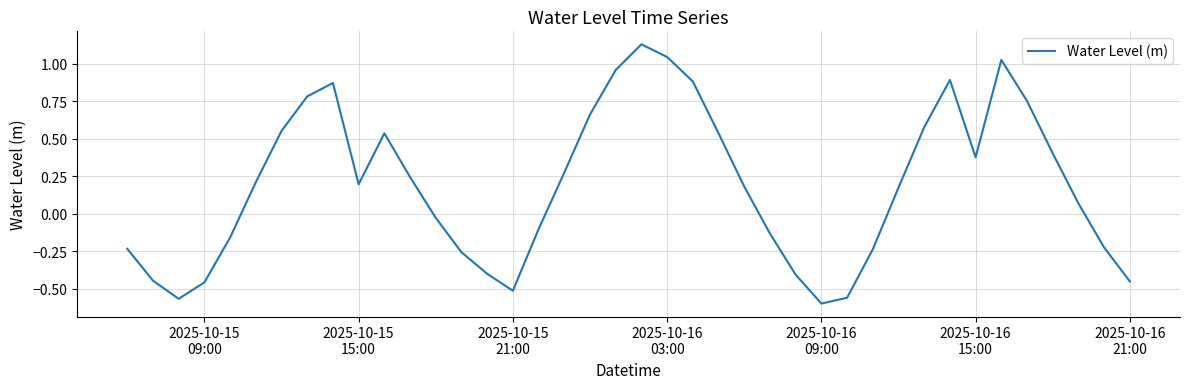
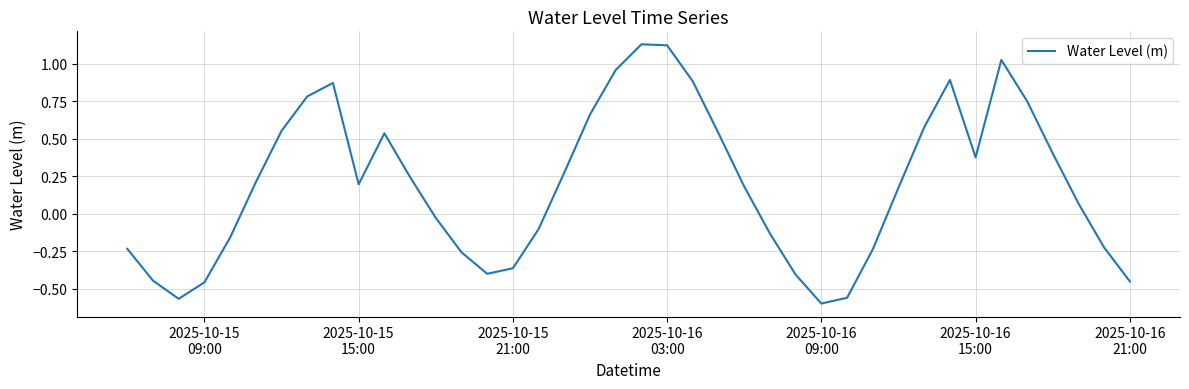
  {
    "2025-10-15 09:00": -0.46,
    "2025-10-15 15:00": 0.20,
-   "2025-10-15 21:00": -0.51,
-   "2025-10-16 03:00": 1.05,
+   "2025-10-15 21:00": -0.36,
+   "2025-10-16 03:00": 1.12,
    "2025-10-16 09:00": -0.60,
    "2025-10-16 15:00": 0.38,
    "2025-10-16 21:00": -0.45
  }
